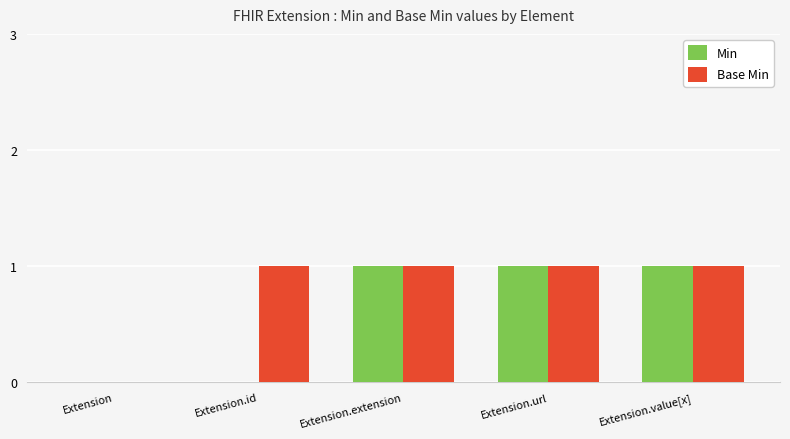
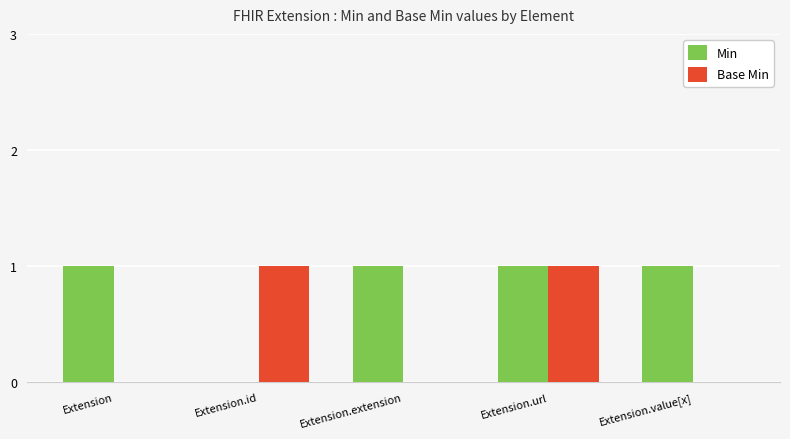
  {
    "Min": {
-     "Extension": 0,
+     "Extension": 1,
      "Extension.id": 0,
      "Extension.extension": 1,
      "Extension.url": 1,
      "Extension.value[x]": 1
    },
    "Base Min": {
      "Extension": 0,
      "Extension.id": 1,
-     "Extension.extension": 1,
+     "Extension.extension": 0,
      "Extension.url": 1,
-     "Extension.value[x]": 1
+     "Extension.value[x]": 0
    }
  }
